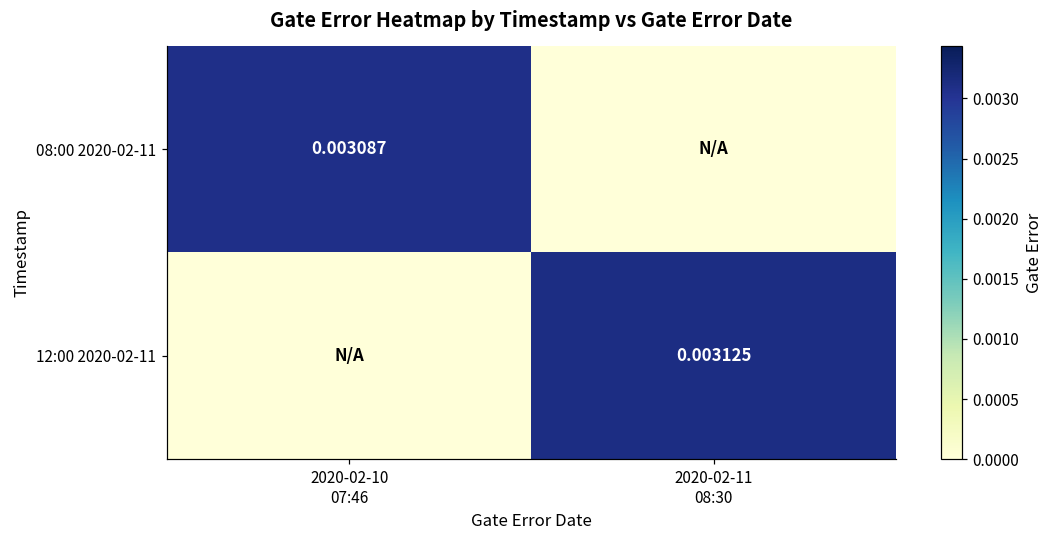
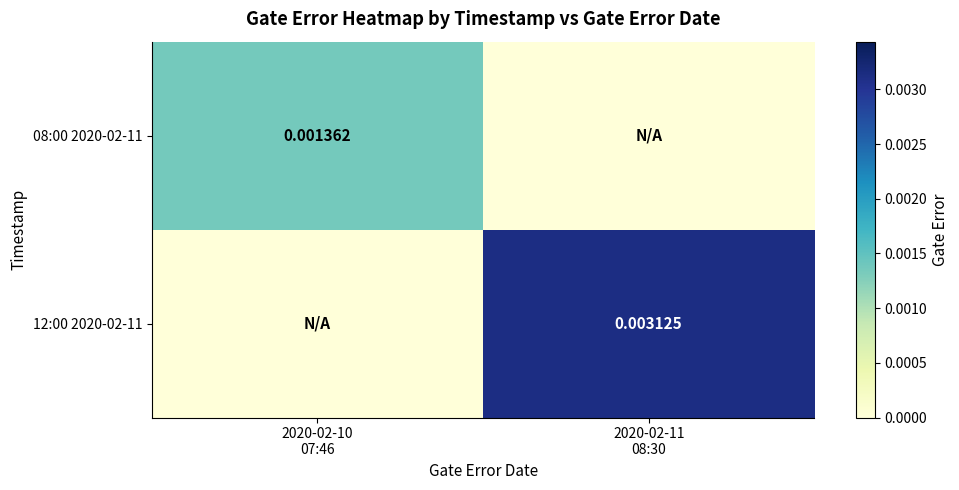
  {
    "08:00 2020-02-11": {
-     "2020-02-10 07:46": 0.003087
+     "2020-02-10 07:46": 0.001362
    },
    "12:00 2020-02-11": {
      "2020-02-11 08:30": 0.003125
    }
  }
